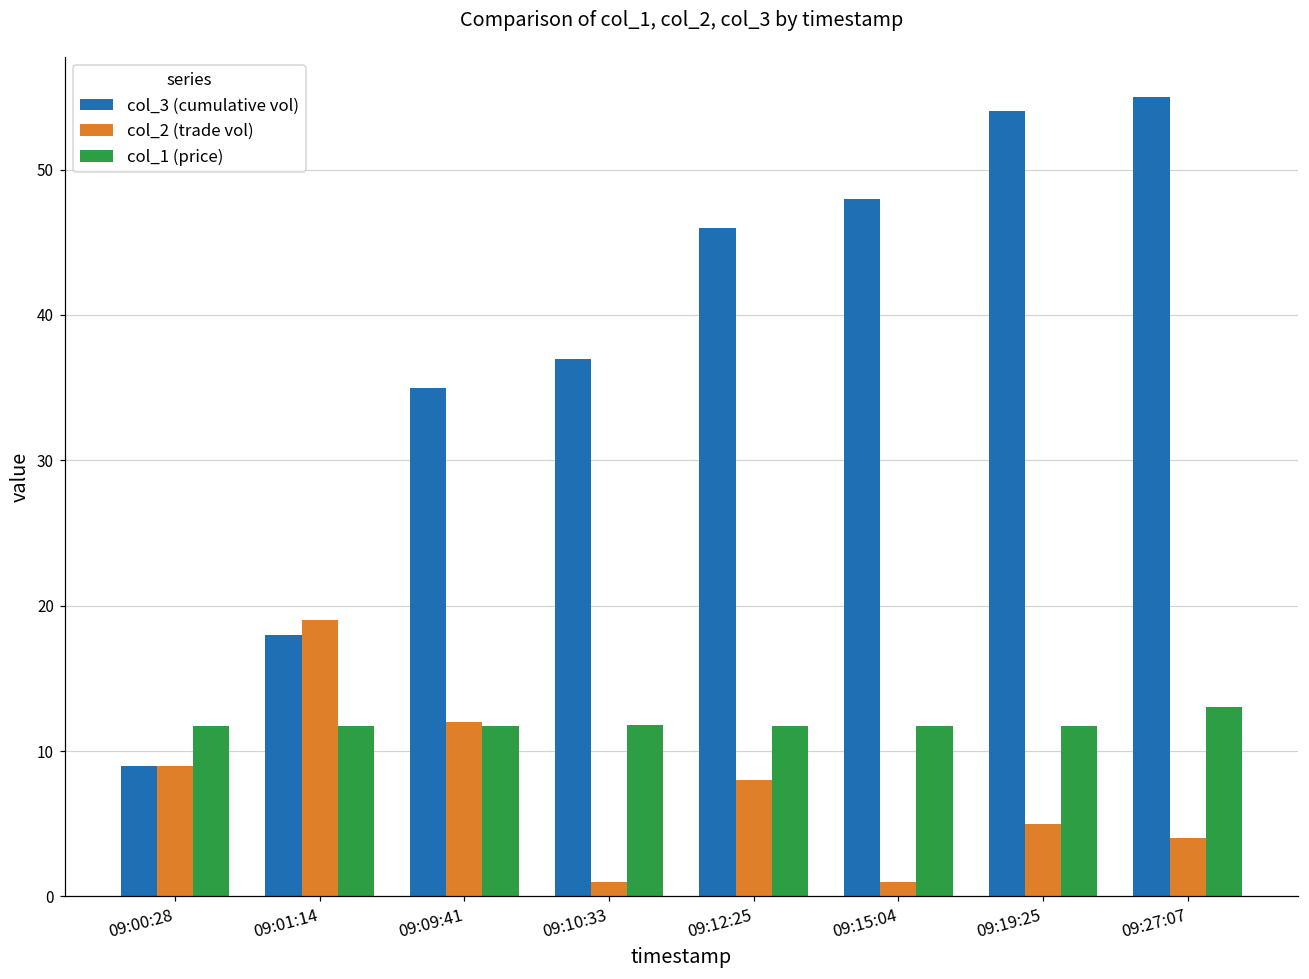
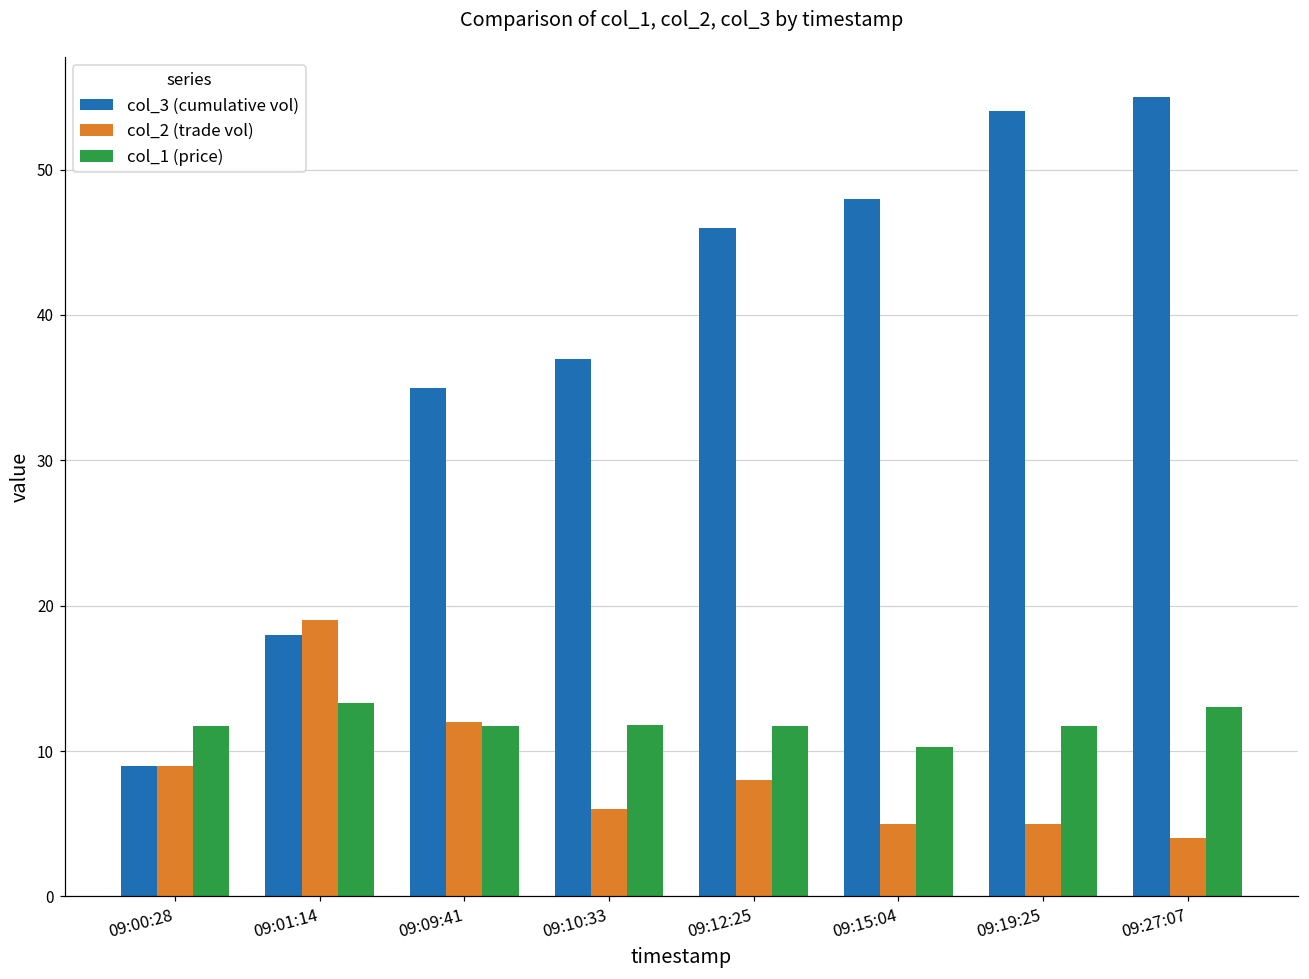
  {
    "col_3 (cumulative vol)": {
      "09:00:28": 9.0,
      "09:01:14": 18.0,
      "09:09:41": 35.0,
      "09:10:33": 37.0,
      "09:12:25": 46.0,
      "09:15:04": 48.0,
      "09:19:25": 54.0,
      "09:27:07": 55.0
    },
    "col_2 (trade vol)": {
      "09:00:28": 9,
      "09:01:14": 19,
      "09:09:41": 12,
-     "09:10:33": 1,
+     "09:10:33": 6,
      "09:12:25": 8,
-     "09:15:04": 1,
+     "09:15:04": 5,
      "09:19:25": 5,
      "09:27:07": 4
    },
    "col_1 (price)": {
      "09:00:28": 11.8,
-     "09:01:14": 11.8,
+     "09:01:14": 13.3,
      "09:09:41": 11.8,
      "09:10:33": 11.8,
      "09:12:25": 11.8,
-     "09:15:04": 11.8,
+     "09:15:04": 10.3,
      "09:19:25": 11.8,
      "09:27:07": 13.0
    }
  }
